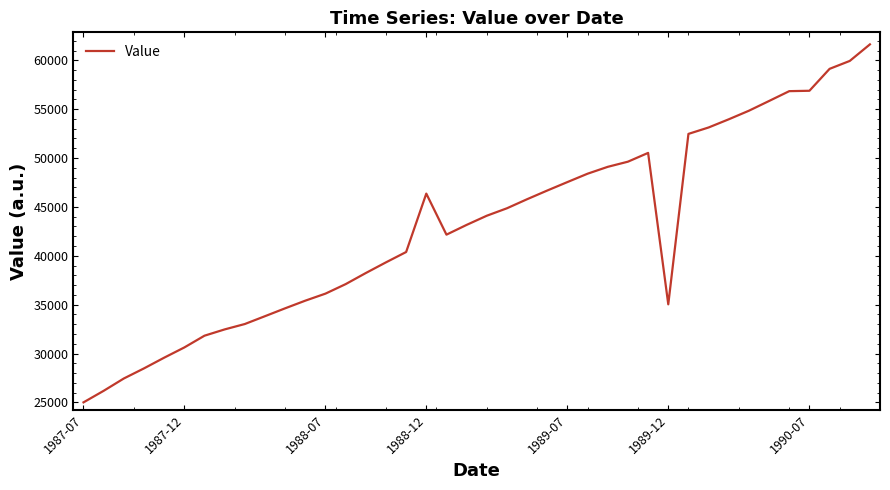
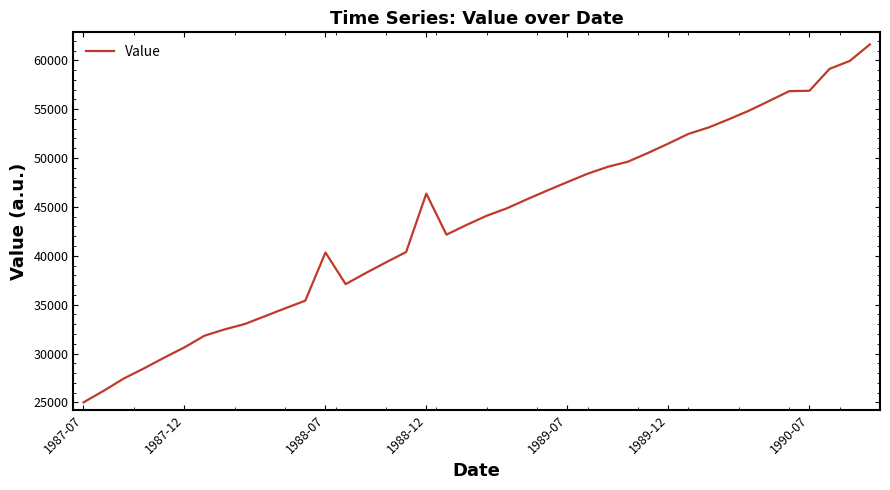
  {
    "1987-07": 25000,
    "1987-12": 31000,
-   "1988-07": 36000,
+   "1988-07": 40000,
    "1988-12": 46000,
    "1989-07": 48000,
-   "1989-12": 35000,
+   "1989-12": 51000,
    "1990-07": 57000
  }
